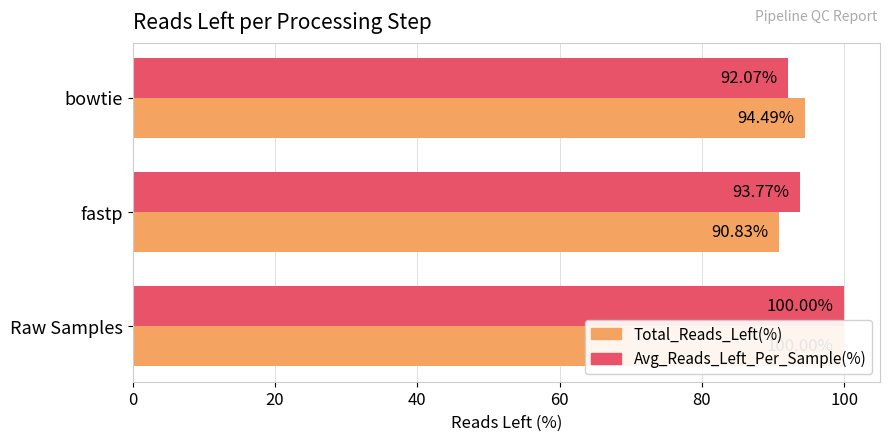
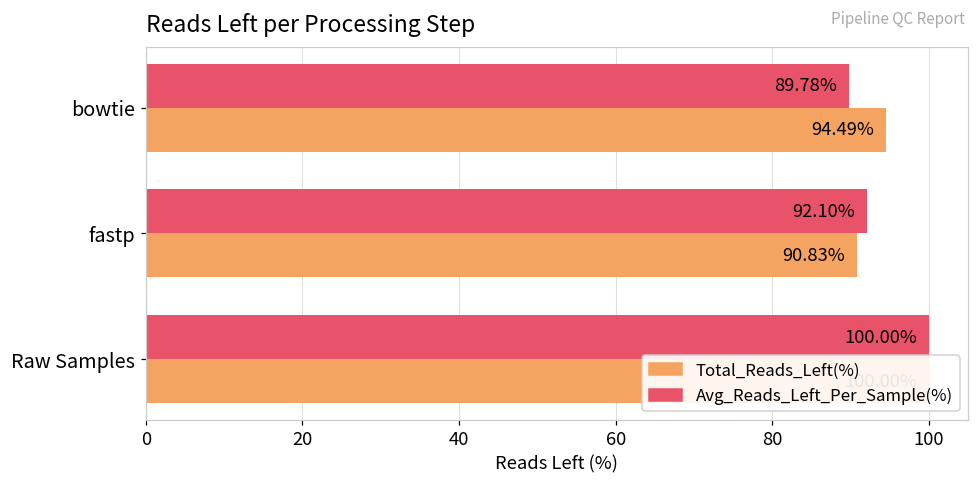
  {
    "Total_Reads_Left(%)": {
      "bowtie": "94.49%",
      "fastp": "90.83%"
    },
    "Avg_Reads_Left_Per_Sample(%)": {
-     "bowtie": "92.07%",
-     "fastp": "93.77%",
+     "bowtie": "89.78%",
+     "fastp": "92.10%",
      "Raw Samples": "100.00%"
    }
  }
